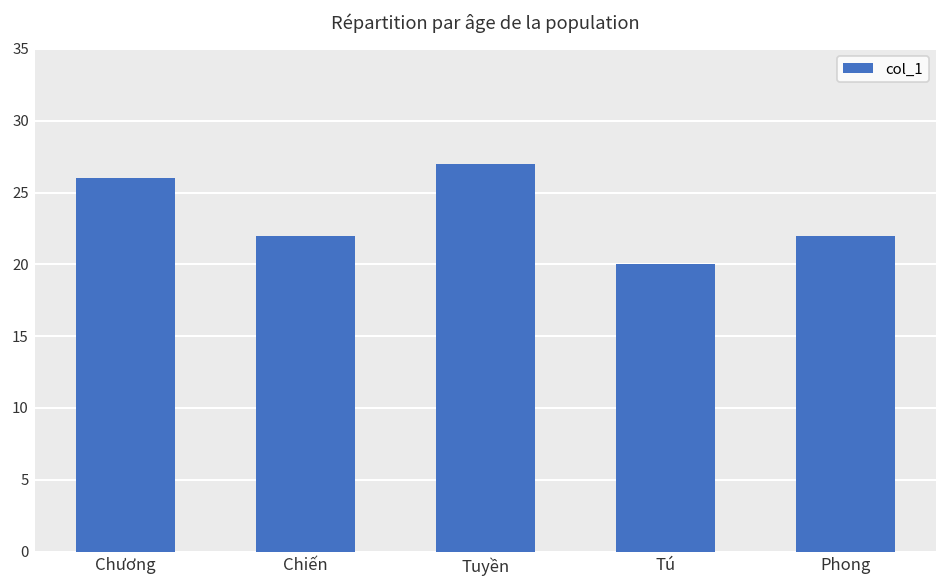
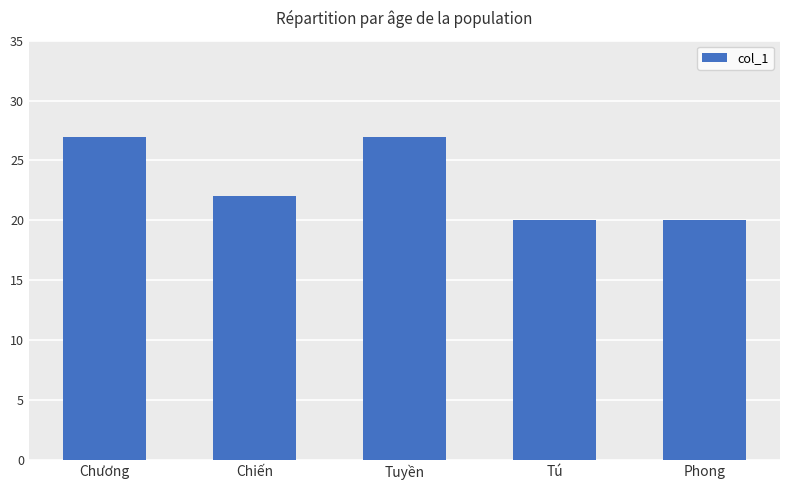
  {
-   "Chương": 26,
+   "Chương": 27,
    "Chiến": 22,
    "Tuyền": 27,
    "Tú": 20,
-   "Phong": 22
+   "Phong": 20
  }
